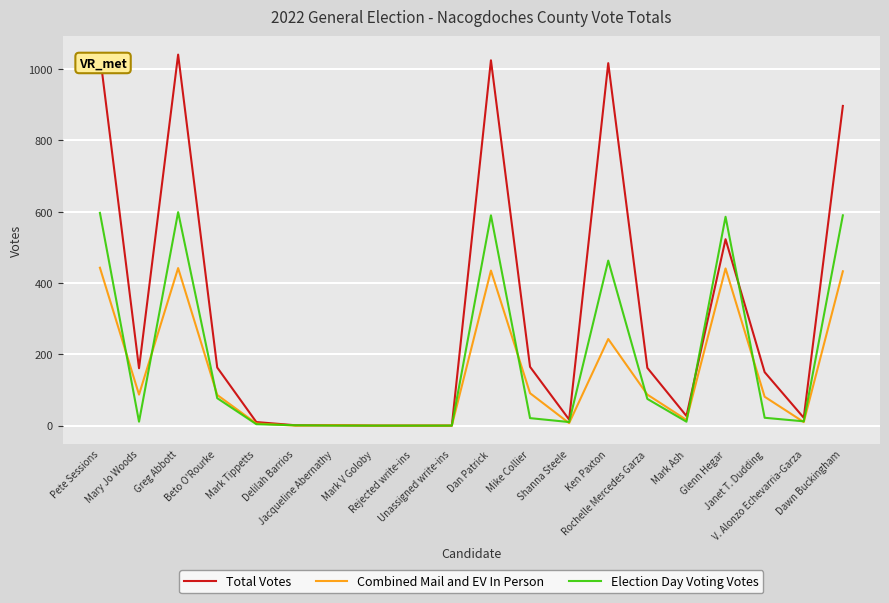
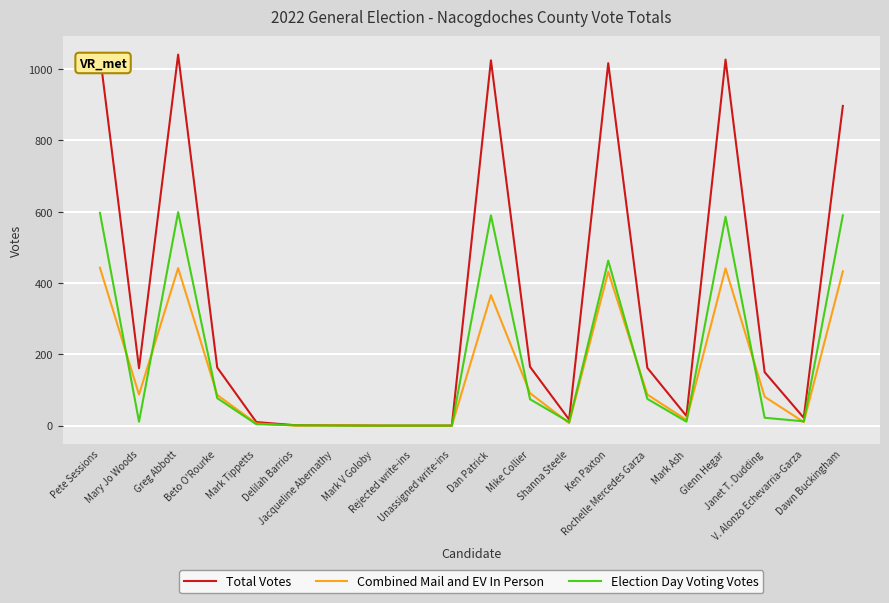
  {
    "Total Votes": {
      "Mary Jo Woods": 160,
      "Greg Abbott": 1040,
      "Beto O'Rourke": 160,
      "Dan Patrick": 1030,
      "Mike Collier": 170,
      "Ken Paxton": 1020,
      "Rochelle Mercedes Garza": 160,
      "Mark Ash": 30,
-     "Glenn Hegar": 520,
+     "Glenn Hegar": 1030,
      "Janet T. Dudding": 150,
      "V. Alonzo Echevarria-Garza": 20,
      "Dawn Buckingham": 900
    },
    "Combined Mail and EV In Person": {
      "Pete Sessions": 440,
      "Mary Jo Woods": 90,
      "Greg Abbott": 440,
      "Beto O'Rourke": 90,
-     "Dan Patrick": 440,
+     "Dan Patrick": 370,
      "Mike Collier": 90,
-     "Ken Paxton": 240,
+     "Ken Paxton": 430,
      "Rochelle Mercedes Garza": 90,
      "Glenn Hegar": 440,
      "Janet T. Dudding": 80,
      "Dawn Buckingham": 430
    },
    "Election Day Voting Votes": {
      "Pete Sessions": 600,
      "Mary Jo Woods": 10,
      "Greg Abbott": 600,
      "Beto O'Rourke": 80,
      "Dan Patrick": 590,
-     "Mike Collier": 20,
+     "Mike Collier": 70,
      "Ken Paxton": 460,
      "Rochelle Mercedes Garza": 80,
      "Glenn Hegar": 590,
      "Janet T. Dudding": 20,
      "Dawn Buckingham": 590
    }
  }
